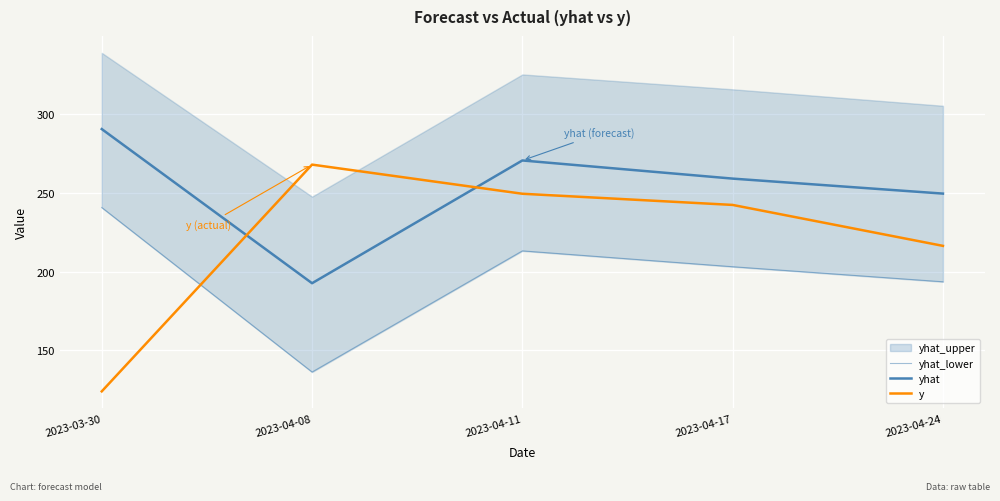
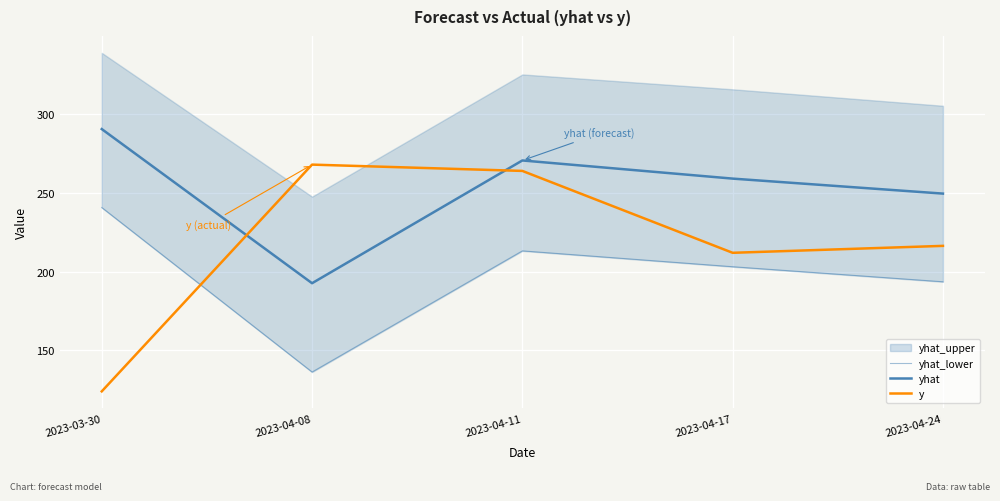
  {
    "y": {
      "2023-03-30": 124,
      "2023-04-08": 268,
-     "2023-04-11": 250,
-     "2023-04-17": 242,
+     "2023-04-11": 264,
+     "2023-04-17": 212,
      "2023-04-24": 216
    }
  }
